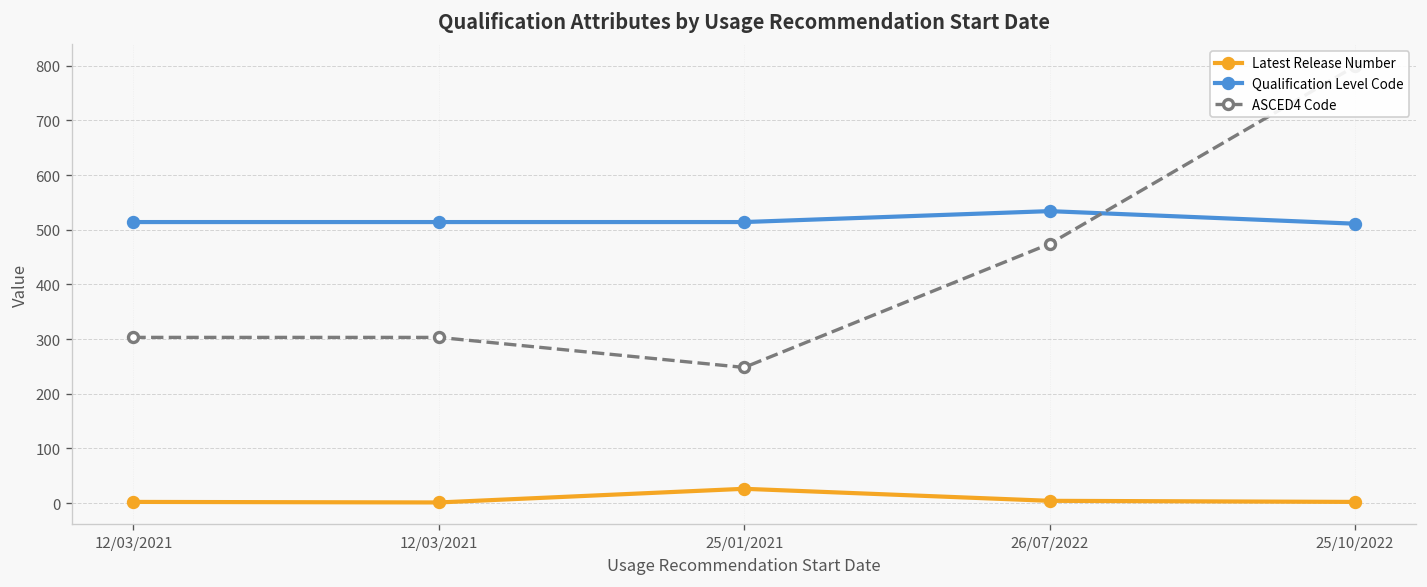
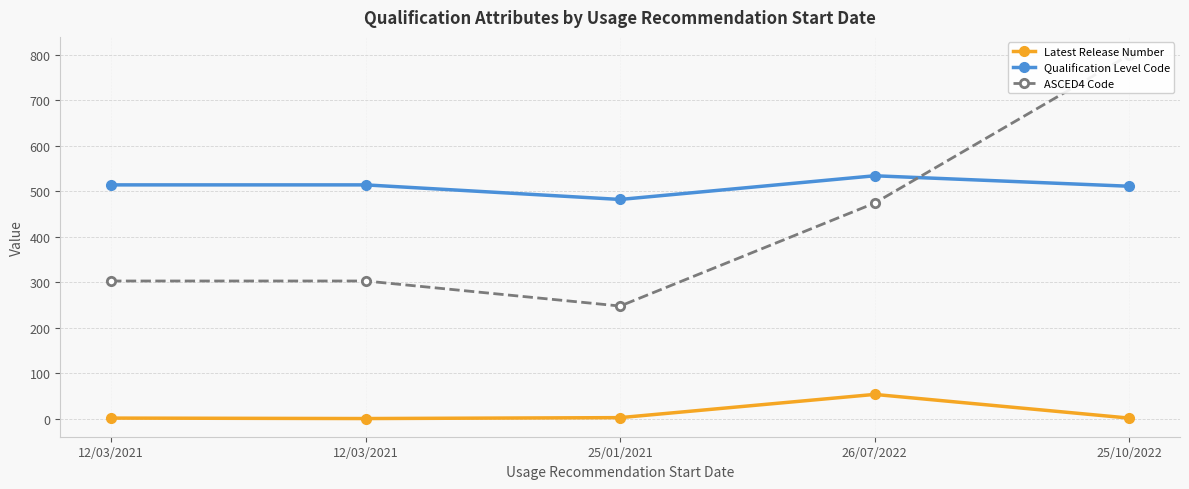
  {
    "Latest Release Number": {
-     "25/01/2021": 30,
-     "26/07/2022": 0,
+     "25/01/2021": 0,
+     "26/07/2022": 50,
      "25/10/2022": 0
    },
    "Qualification Level Code": {
-     "25/01/2021": 510,
+     "25/01/2021": 480,
      "26/07/2022": 530,
      "25/10/2022": 510
    },
    "ASCED4 Code": {
      "25/01/2021": 250,
      "26/07/2022": 470
    }
  }
